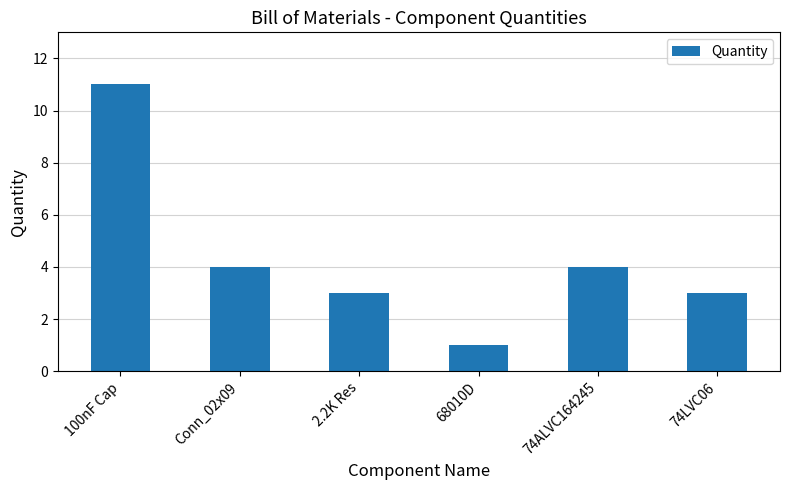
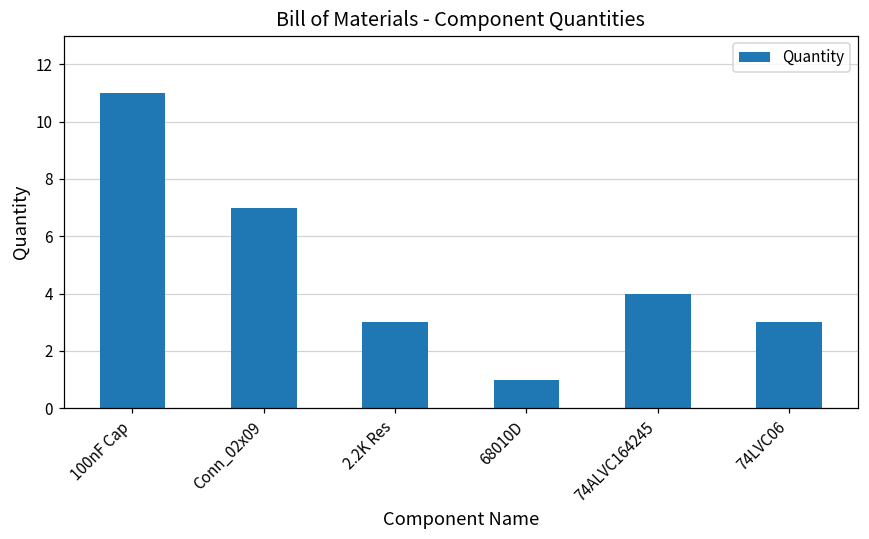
  {
    "100nF Cap": 11,
-   "Conn_02x09": 4,
+   "Conn_02x09": 7,
    "2.2K Res": 3,
    "68010D": 1,
    "74ALVC164245": 4,
    "74LVC06": 3
  }
